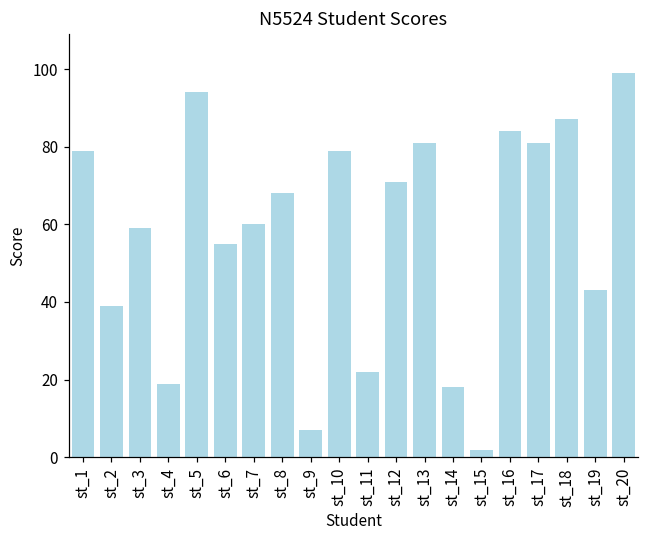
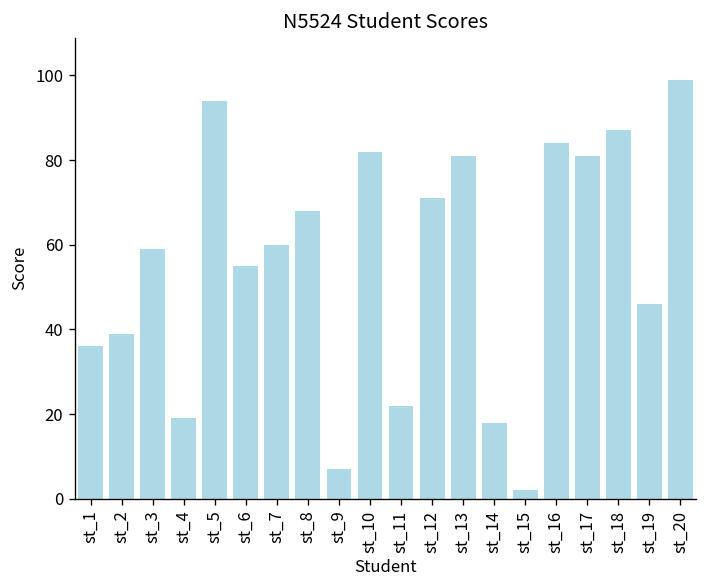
  {
-   "st_1": 79,
+   "st_1": 36,
    "st_2": 39,
    "st_3": 59,
    "st_4": 19,
    "st_5": 94,
    "st_6": 55,
    "st_7": 60,
    "st_8": 68,
    "st_9": 7,
-   "st_10": 79,
+   "st_10": 82,
    "st_11": 22,
    "st_12": 71,
    "st_13": 81,
    "st_14": 18,
    "st_15": 2,
    "st_16": 84,
    "st_17": 81,
    "st_18": 87,
-   "st_19": 43,
+   "st_19": 46,
    "st_20": 99
  }
